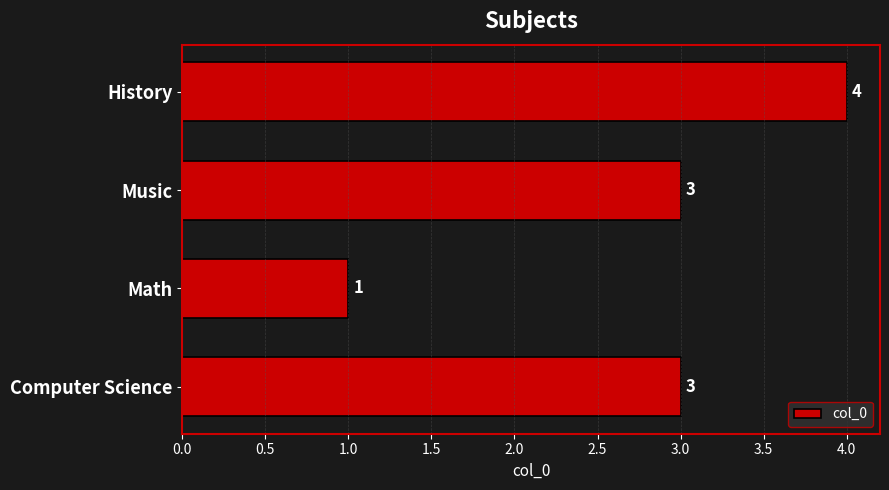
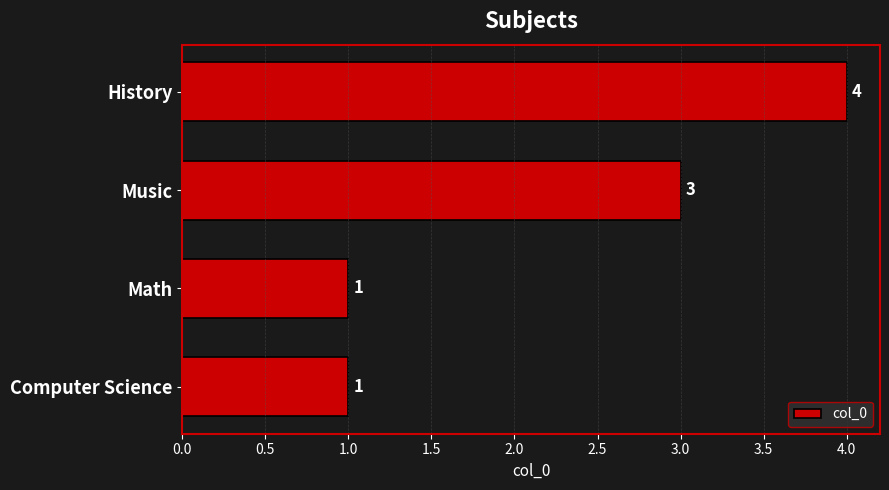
  {
    "History": 4,
    "Music": 3,
    "Math": 1,
-   "Computer Science": 3
+   "Computer Science": 1
  }
